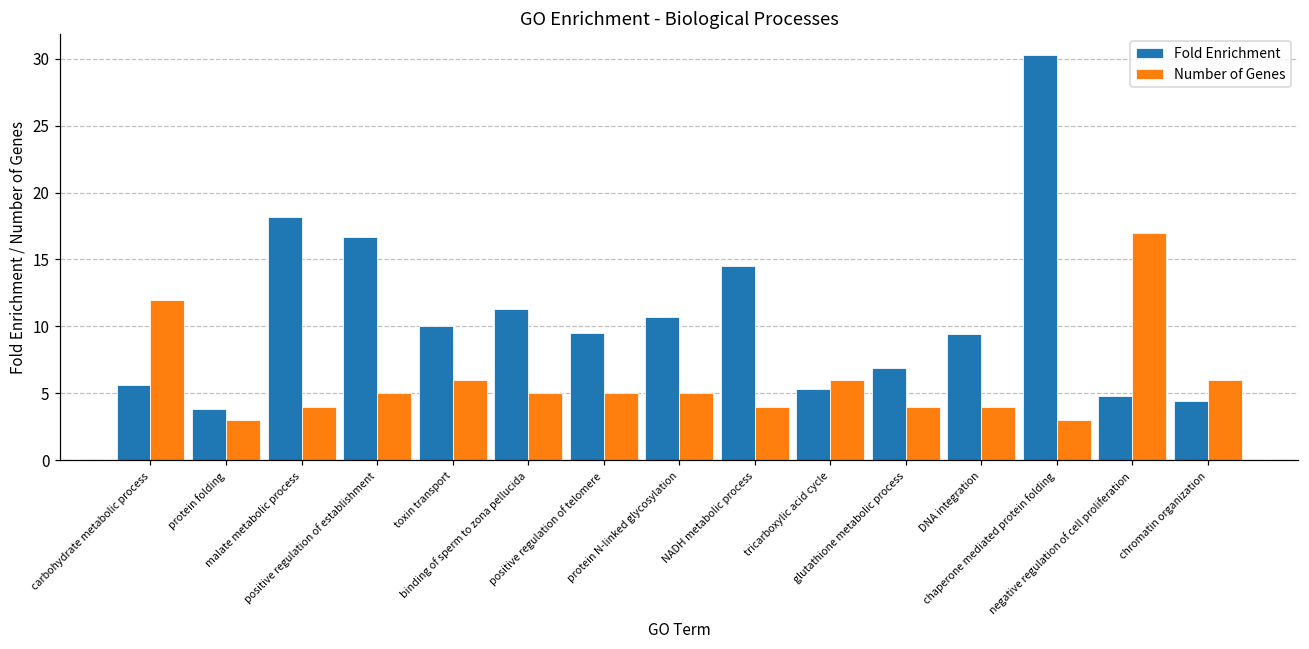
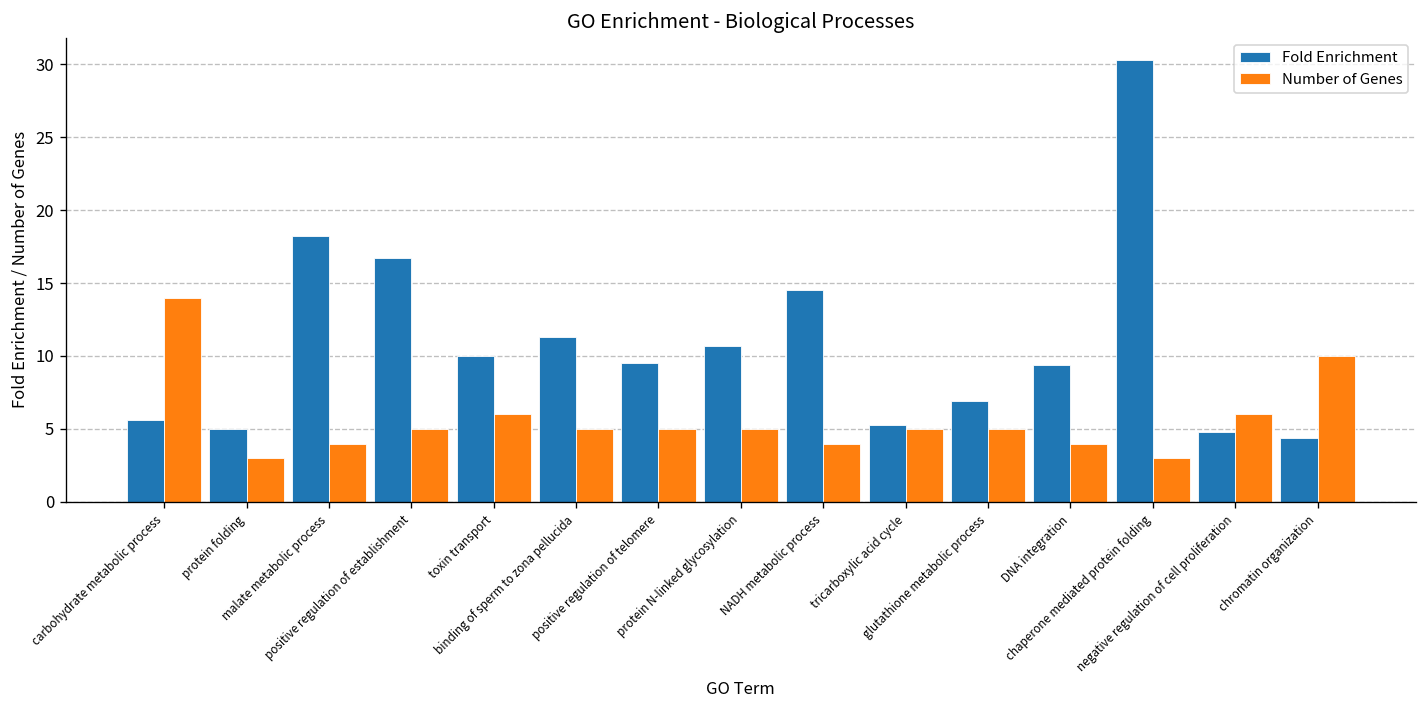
  {
    "Fold Enrichment": {
      "carbohydrate metabolic process": 5.6,
-     "protein folding": 3.8,
+     "protein folding": 5.0,
      "malate metabolic process": 18.2,
      "positive regulation of establishment": 16.7,
      "toxin transport": 10.0,
      "binding of sperm to zona pellucida": 11.3,
      "positive regulation of telomere": 9.5,
      "protein N-linked glycosylation": 10.7,
      "NADH metabolic process": 14.5,
      "tricarboxylic acid cycle": 5.3,
      "glutathione metabolic process": 6.9,
      "DNA integration": 9.4,
      "chaperone mediated protein folding": 30.3,
      "negative regulation of cell proliferation": 4.8,
      "chromatin organization": 4.4
    },
    "Number of Genes": {
-     "carbohydrate metabolic process": 12,
+     "carbohydrate metabolic process": 14,
      "protein folding": 3,
      "malate metabolic process": 4,
      "positive regulation of establishment": 5,
      "toxin transport": 6,
      "binding of sperm to zona pellucida": 5,
      "positive regulation of telomere": 5,
      "protein N-linked glycosylation": 5,
      "NADH metabolic process": 4,
-     "tricarboxylic acid cycle": 6,
-     "glutathione metabolic process": 4,
+     "tricarboxylic acid cycle": 5,
+     "glutathione metabolic process": 5,
      "DNA integration": 4,
      "chaperone mediated protein folding": 3,
-     "negative regulation of cell proliferation": 17,
-     "chromatin organization": 6
+     "negative regulation of cell proliferation": 6,
+     "chromatin organization": 10
    }
  }
